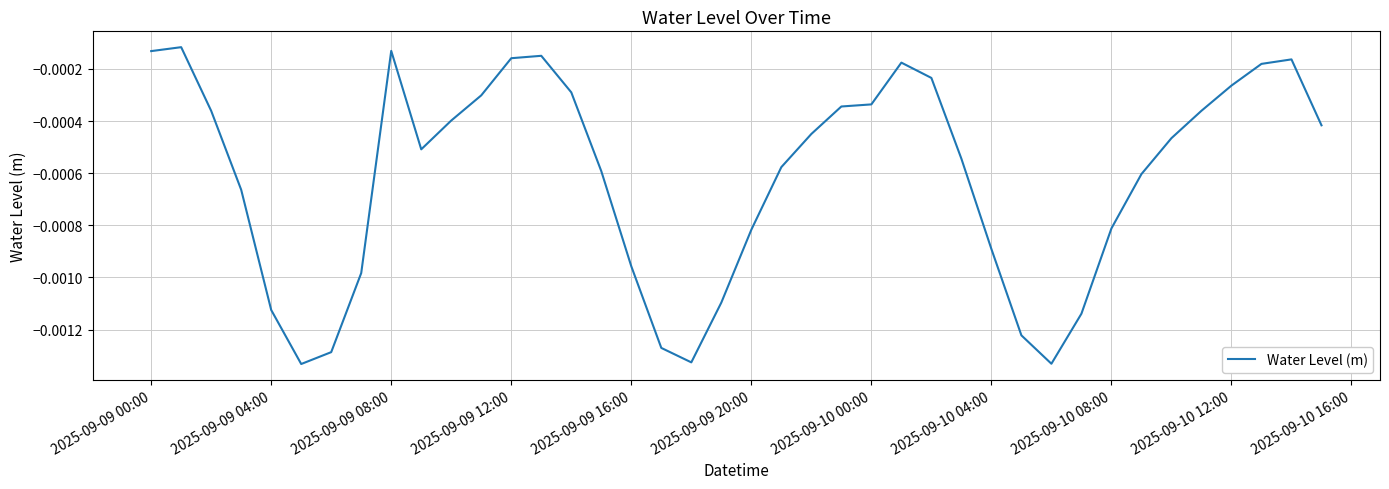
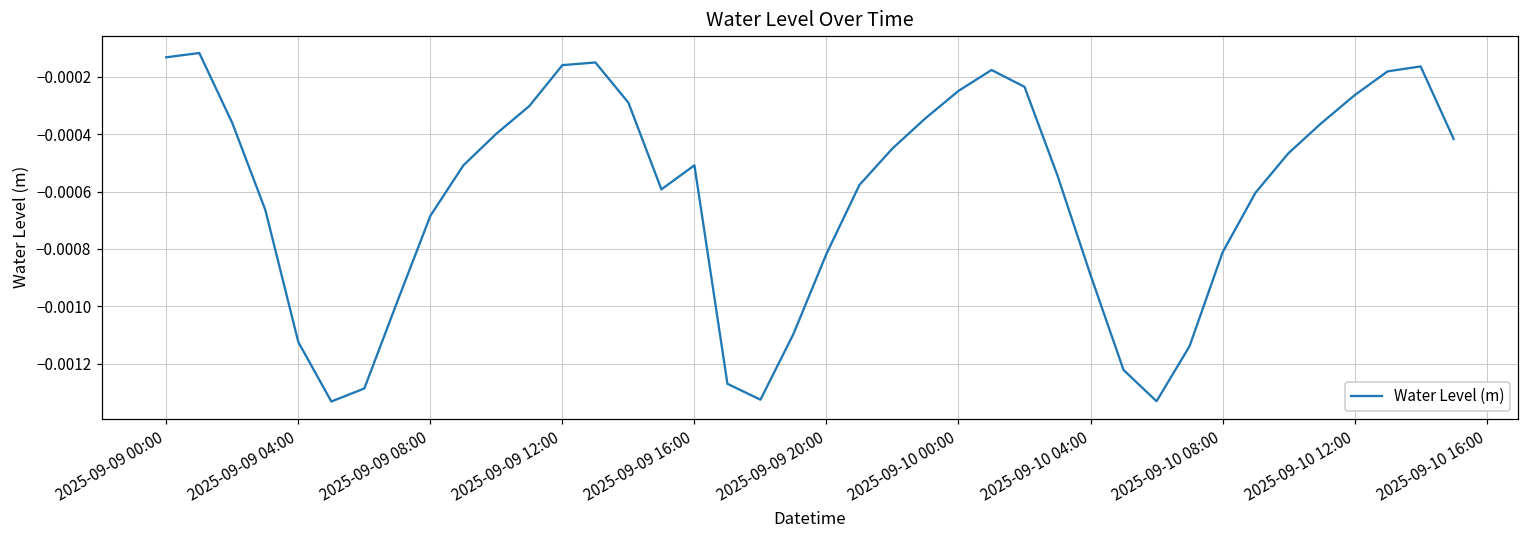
  {
    "2025-09-09 00:00": -0.00013,
    "2025-09-09 04:00": -0.00112,
-   "2025-09-09 08:00": -0.00013,
+   "2025-09-09 08:00": -0.00068,
    "2025-09-09 12:00": -0.00016,
-   "2025-09-09 16:00": -0.00096,
+   "2025-09-09 16:00": -0.00051,
    "2025-09-09 20:00": -0.00082,
-   "2025-09-10 00:00": -0.00034,
+   "2025-09-10 00:00": -0.00025,
    "2025-09-10 04:00": -0.00089,
    "2025-09-10 08:00": -0.00081,
    "2025-09-10 12:00": -0.00026
  }
